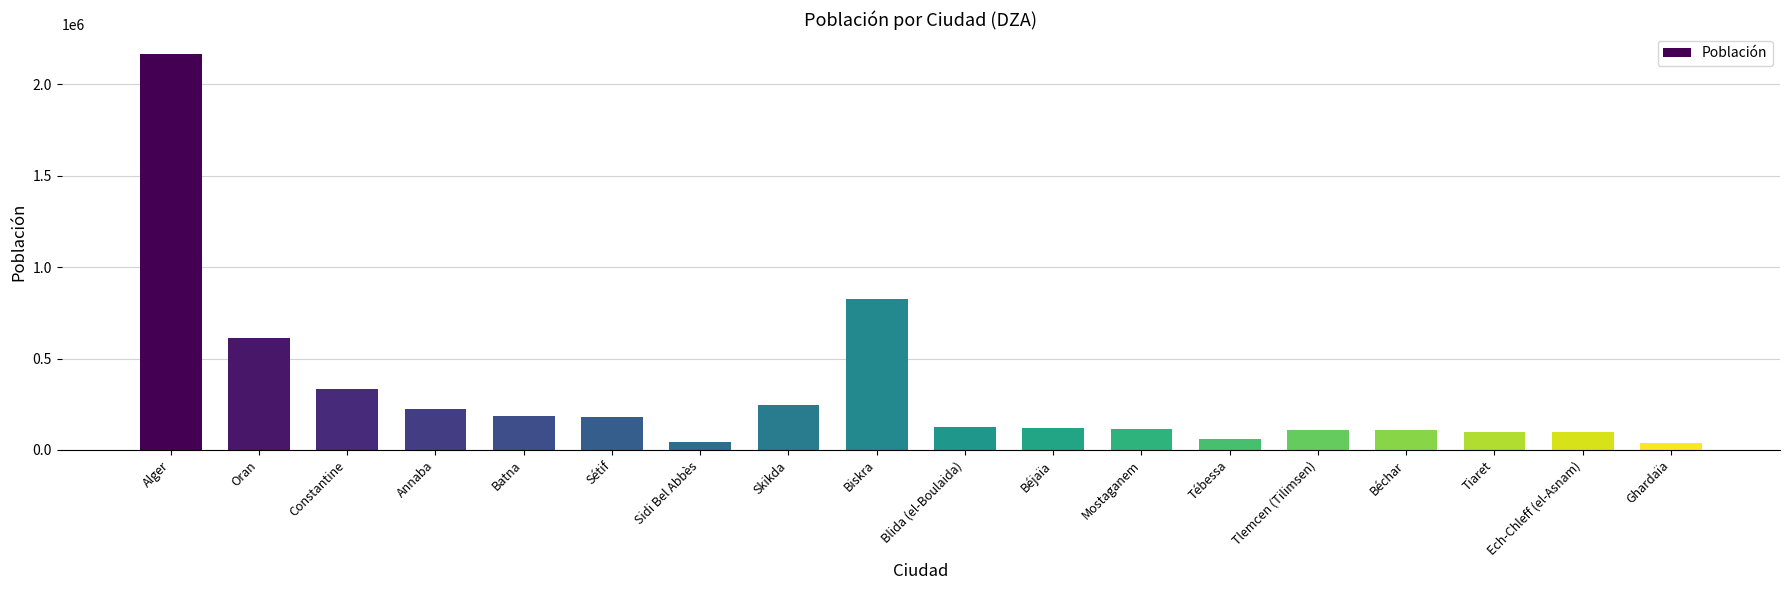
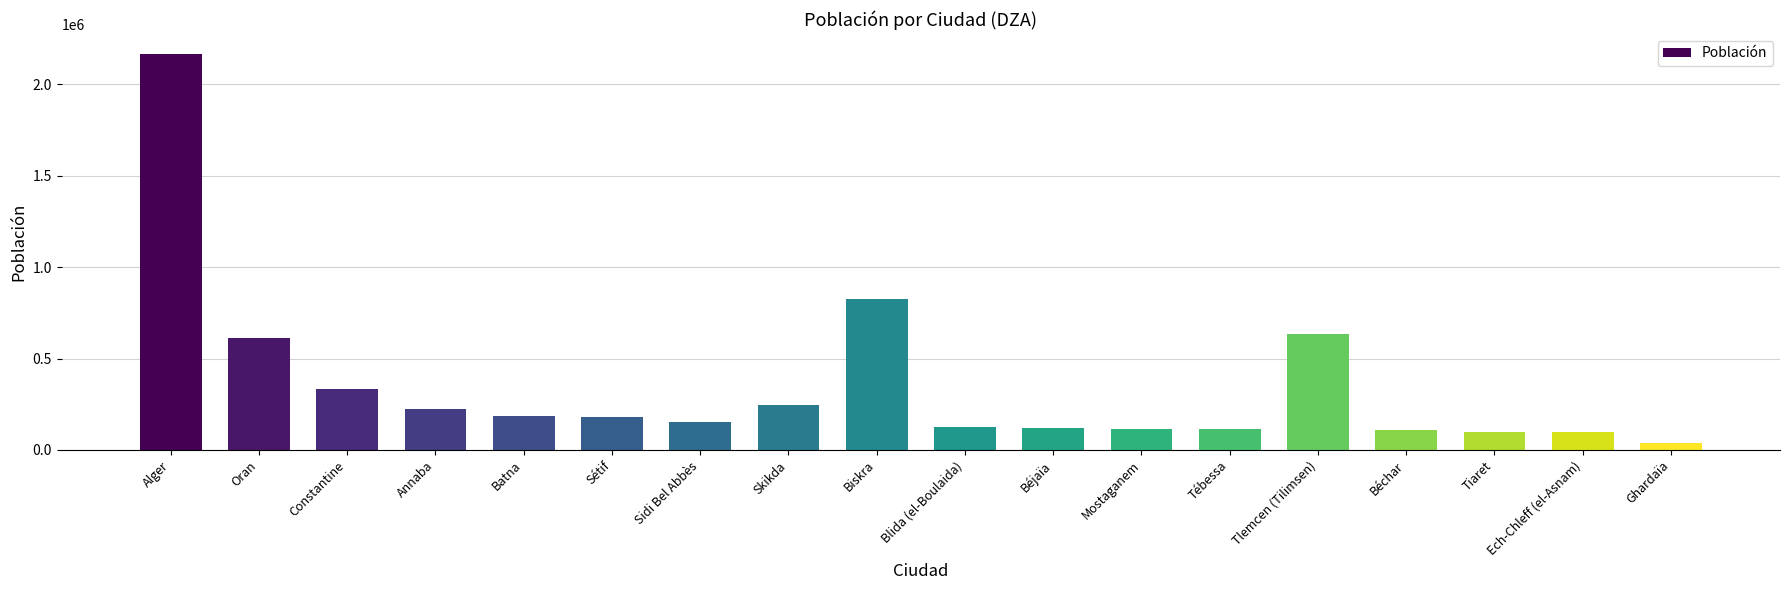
  {
    "Alger": 2170000,
    "Oran": 610000,
    "Constantine": 340000,
    "Annaba": 220000,
    "Batna": 180000,
    "Sétif": 180000,
-   "Sidi Bel Abbès": 40000,
+   "Sidi Bel Abbès": 150000,
    "Skikda": 250000,
    "Biskra": 820000,
    "Blida (el-Boulaida)": 130000,
    "Béjaïa": 120000,
    "Mostaganem": 120000,
-   "Tébessa": 60000,
-   "Tlemcen (Tilimsen)": 110000,
+   "Tébessa": 110000,
+   "Tlemcen (Tilimsen)": 630000,
    "Béchar": 110000,
    "Tiaret": 100000,
    "Ech-Chleff (el-Asnam)": 100000,
    "Ghardaïa": 40000
  }
